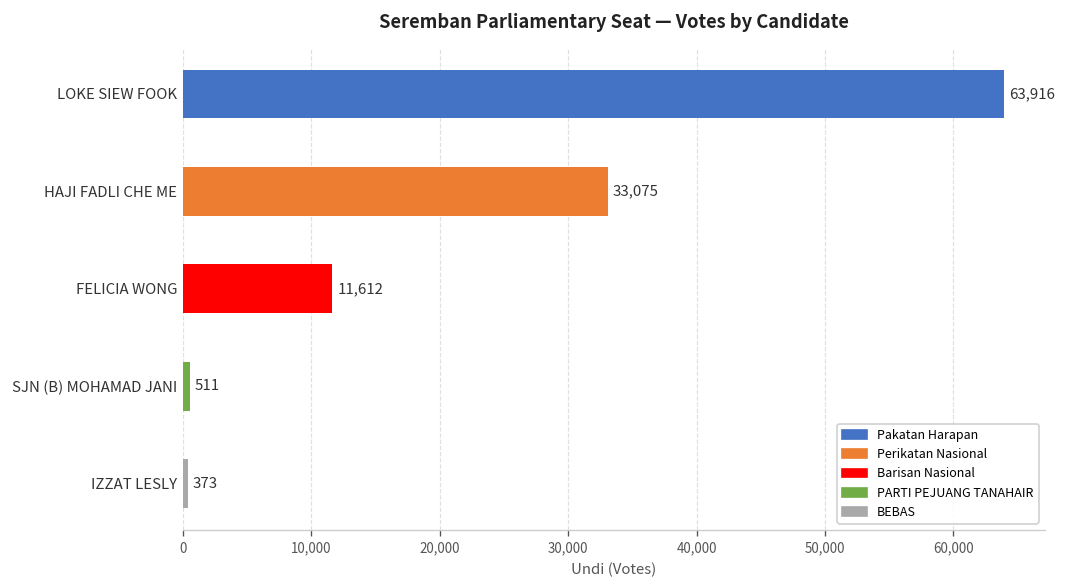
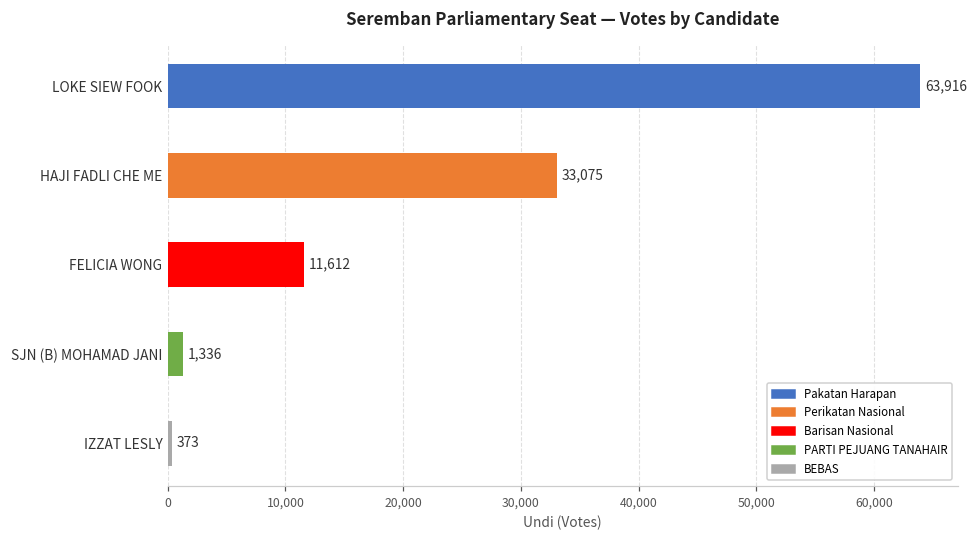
  {
    "LOKE SIEW FOOK": "63,916",
    "HAJI FADLI CHE ME": "33,075",
    "FELICIA WONG": "11,612",
-   "SJN (B) MOHAMAD JANI": "511",
+   "SJN (B) MOHAMAD JANI": "1,336",
    "IZZAT LESLY": "373"
  }
